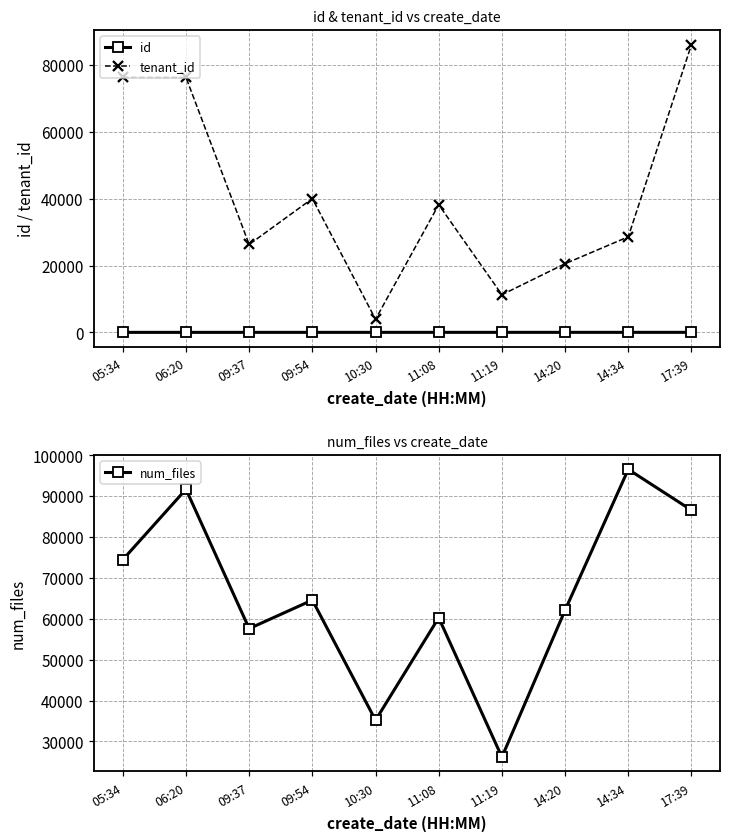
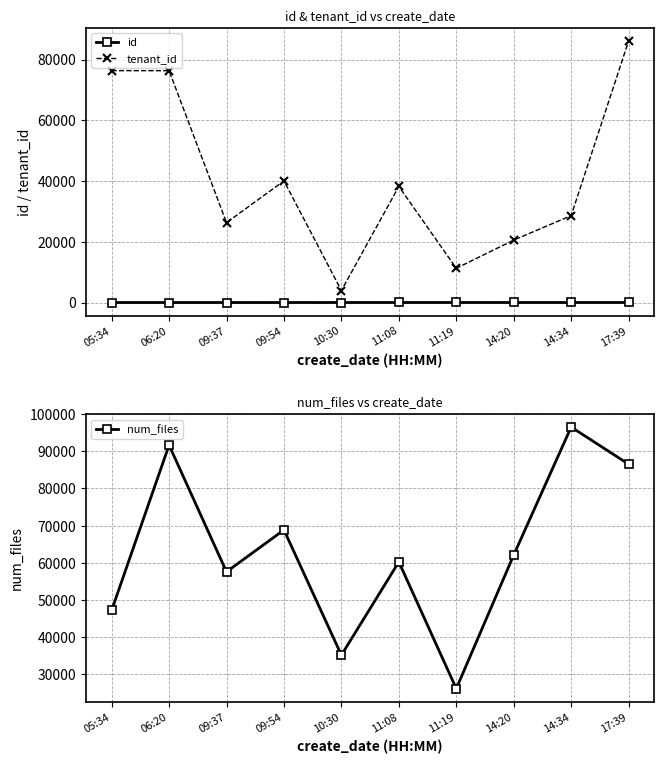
  {
    "num_files vs create_date": {
-     "05:34": 74000,
+     "05:34": 47000,
      "06:20": 92000,
      "09:37": 58000,
-     "09:54": 65000,
+     "09:54": 69000,
      "10:30": 35000,
      "11:08": 60000,
      "11:19": 26000,
      "14:20": 62000,
      "14:34": 97000,
      "17:39": 87000
    }
  }
